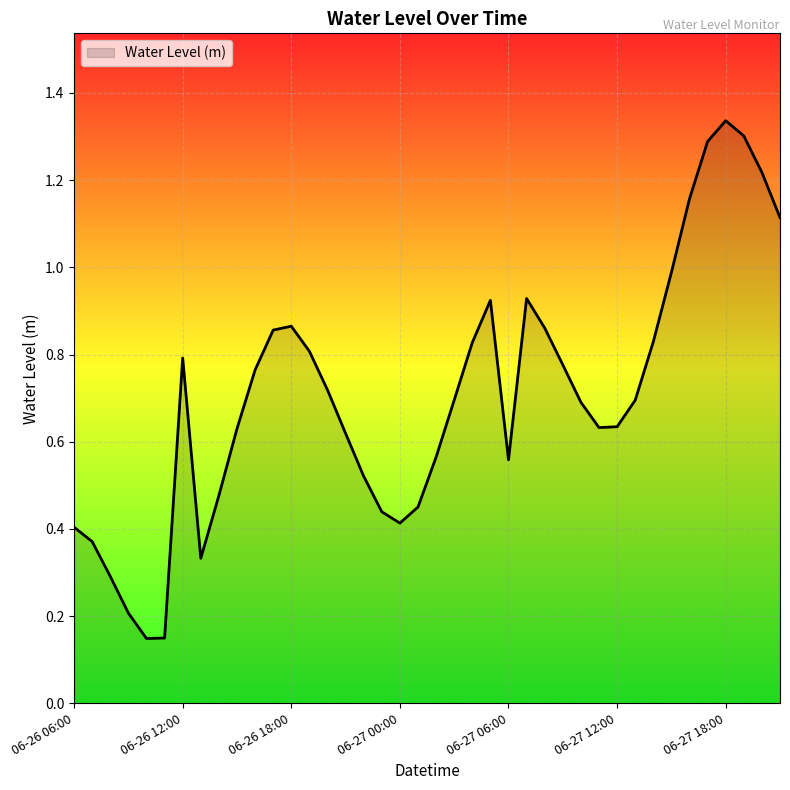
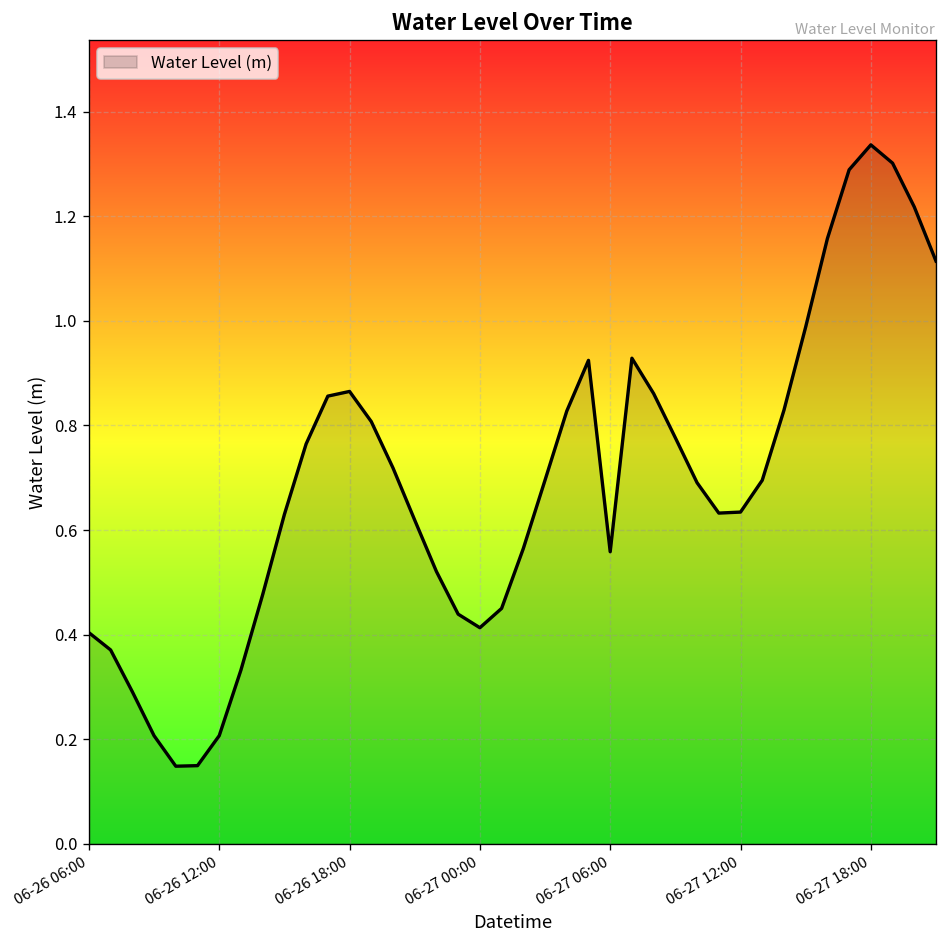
  {
    "06-26 06:00": 0.40,
-   "06-26 12:00": 0.79,
+   "06-26 12:00": 0.21,
    "06-26 18:00": 0.86,
    "06-27 00:00": 0.41,
    "06-27 06:00": 0.56,
    "06-27 12:00": 0.63,
    "06-27 18:00": 1.34
  }
